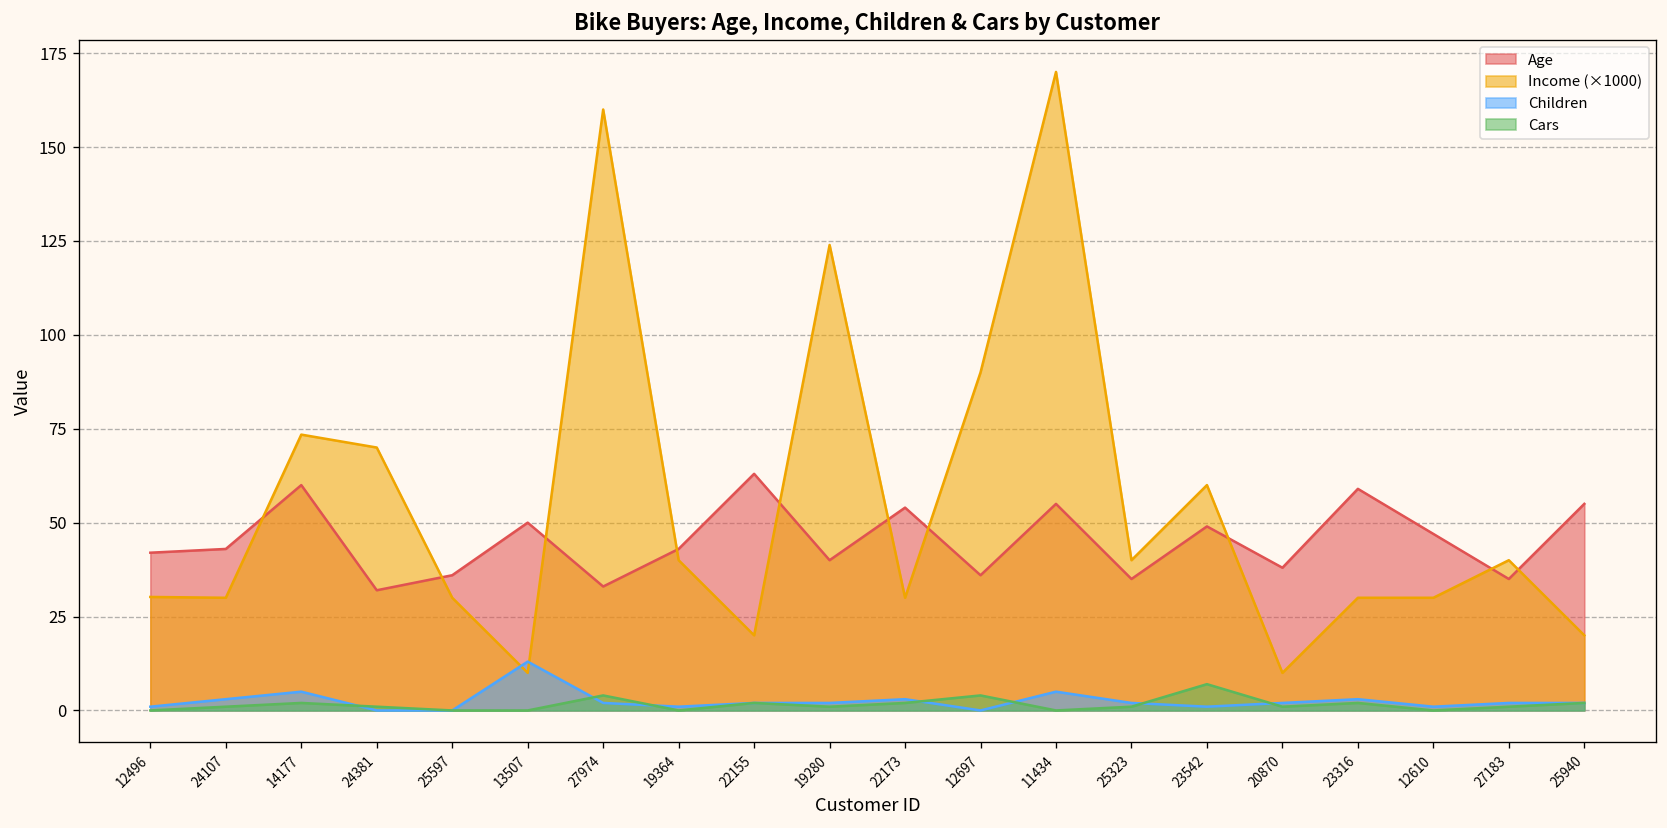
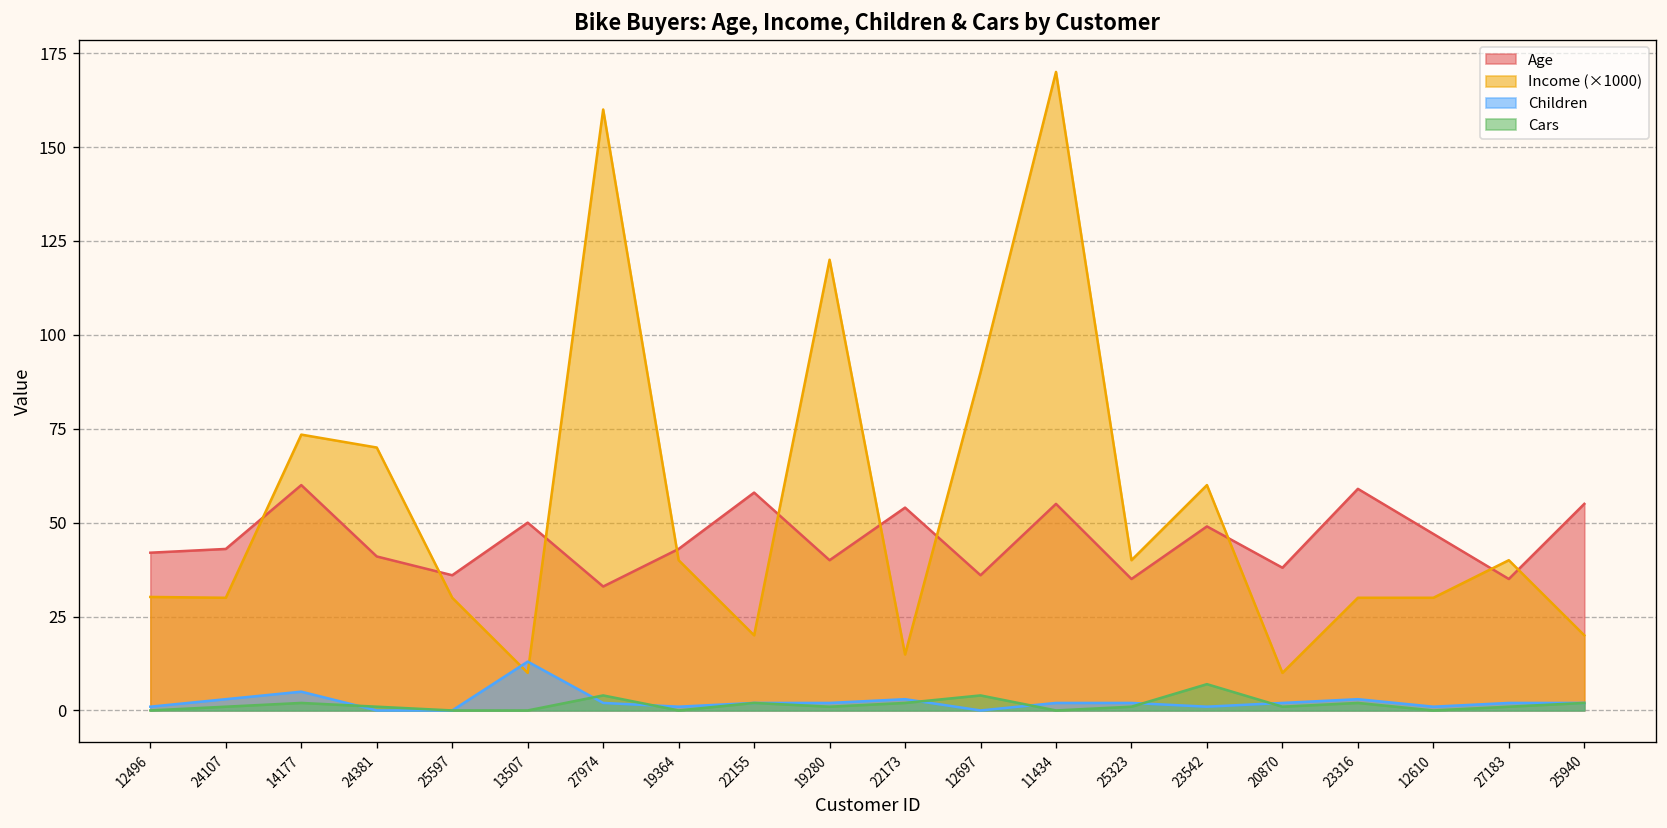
  {
    "Age": {
      "12496": 42,
      "24107": 43,
      "14177": 60,
-     "24381": 32,
+     "24381": 41,
      "25597": 36,
      "13507": 50,
      "27974": 33,
      "19364": 43,
-     "22155": 63,
+     "22155": 58,
      "19280": 40,
      "22173": 54,
      "12697": 36,
      "11434": 55,
      "25323": 35,
      "23542": 49,
      "20870": 38,
      "23316": 59,
      "12610": 47,
      "27183": 35,
      "25940": 55
    },
    "Income (×1000)": {
      "12496": 30,
      "24107": 30,
      "14177": 73,
      "24381": 70,
      "25597": 30,
      "13507": 10,
      "27974": 160,
      "19364": 40,
      "22155": 20,
-     "19280": 124,
-     "22173": 30,
+     "19280": 120,
+     "22173": 15,
      "12697": 90,
      "11434": 170,
      "25323": 40,
      "23542": 60,
      "20870": 10,
      "23316": 30,
      "12610": 30,
      "27183": 40,
      "25940": 20
    },
    "Children": {
      "12496": 1,
      "24107": 3,
      "14177": 5,
      "24381": 0,
      "13507": 13,
      "27974": 2,
      "19364": 1,
      "19280": 2,
      "22173": 3,
      "12697": 0,
-     "11434": 5,
+     "11434": 2,
      "25323": 2,
      "23542": 1,
      "20870": 2,
      "23316": 3,
      "12610": 1,
      "27183": 2
    },
    "Cars": {
      "12496": 0,
      "24107": 1,
      "14177": 2,
      "24381": 1,
      "13507": 0,
      "27974": 4,
      "19364": 0,
      "19280": 1,
      "22173": 2,
      "12697": 4,
      "11434": 0,
      "25323": 1,
      "23542": 7,
      "20870": 1,
      "23316": 2,
      "12610": 0,
      "27183": 1
    }
  }
